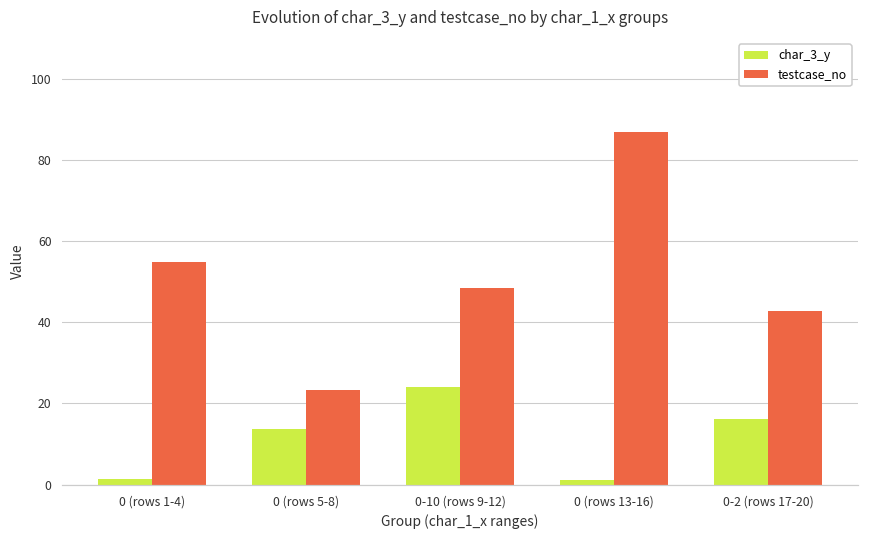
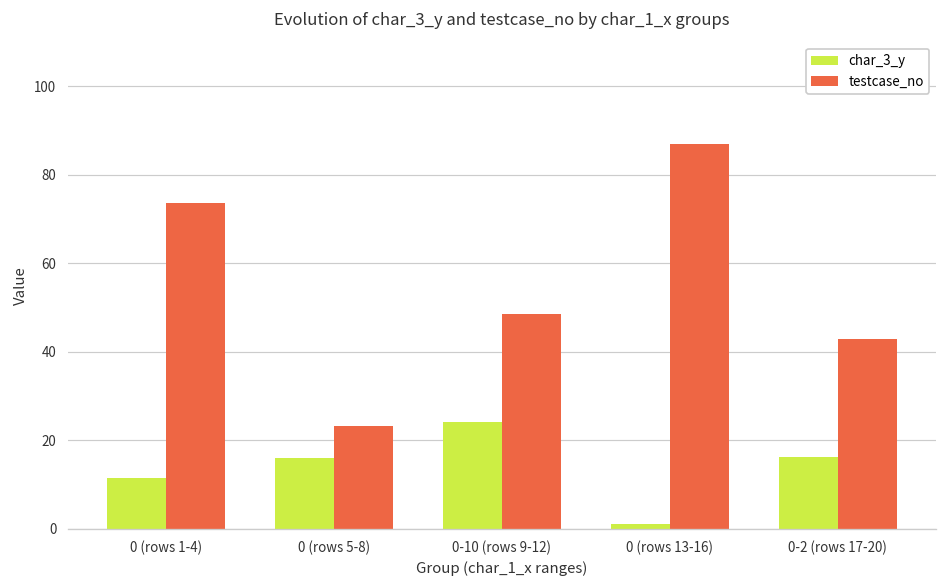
  {
    "char_3_y": {
-     "0 (rows 1-4)": 1,
-     "0 (rows 5-8)": 14,
+     "0 (rows 1-4)": 12,
+     "0 (rows 5-8)": 16,
      "0-10 (rows 9-12)": 24,
      "0 (rows 13-16)": 1,
      "0-2 (rows 17-20)": 16
    },
    "testcase_no": {
-     "0 (rows 1-4)": 55,
+     "0 (rows 1-4)": 74,
      "0 (rows 5-8)": 23,
      "0-10 (rows 9-12)": 49,
      "0 (rows 13-16)": 87,
      "0-2 (rows 17-20)": 43
    }
  }
